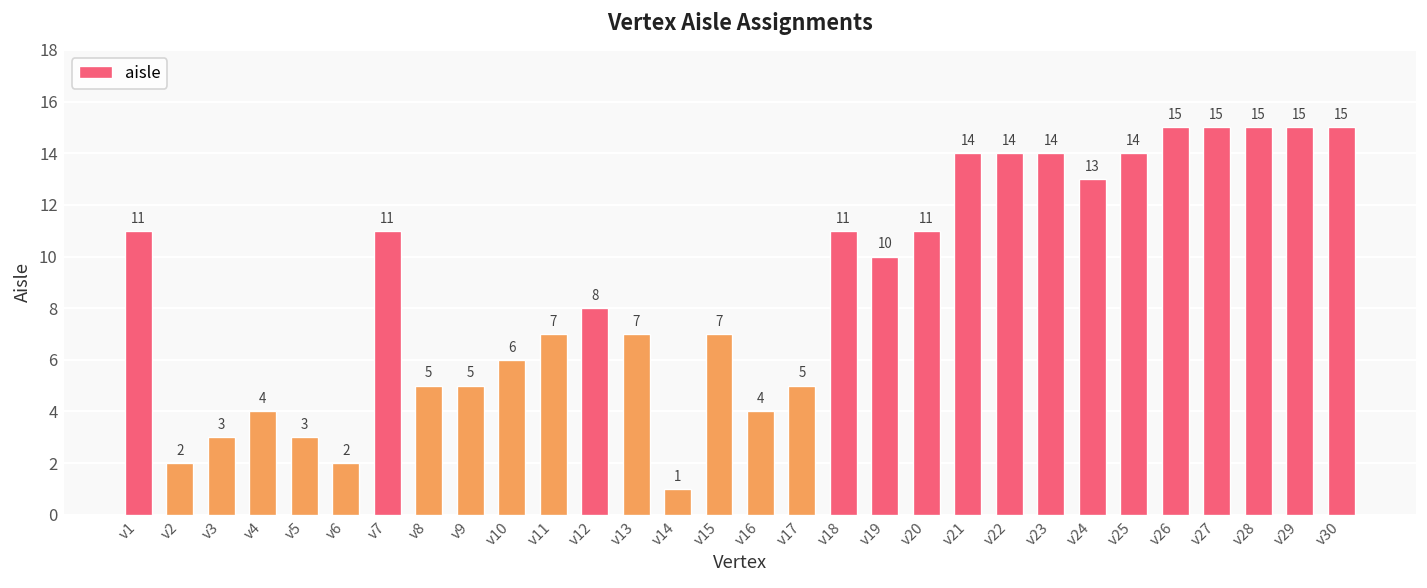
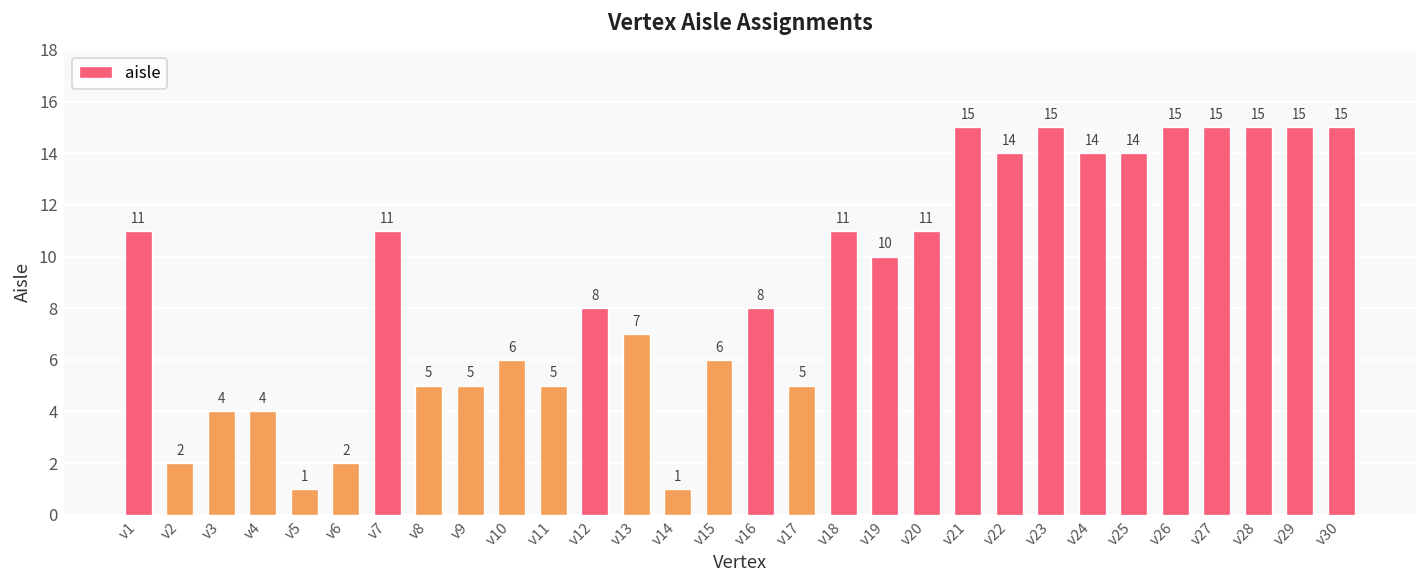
  {
    "v1": 11,
    "v2": 2,
-   "v3": 3,
+   "v3": 4,
    "v4": 4,
-   "v5": 3,
+   "v5": 1,
    "v6": 2,
    "v7": 11,
    "v8": 5,
    "v9": 5,
    "v10": 6,
-   "v11": 7,
+   "v11": 5,
    "v12": 8,
    "v13": 7,
    "v14": 1,
-   "v15": 7,
-   "v16": 4,
+   "v15": 6,
+   "v16": 8,
    "v17": 5,
    "v18": 11,
    "v19": 10,
    "v20": 11,
-   "v21": 14,
+   "v21": 15,
    "v22": 14,
-   "v23": 14,
-   "v24": 13,
+   "v23": 15,
+   "v24": 14,
    "v25": 14,
    "v26": 15,
    "v27": 15,
    "v28": 15,
    "v29": 15,
    "v30": 15
  }
